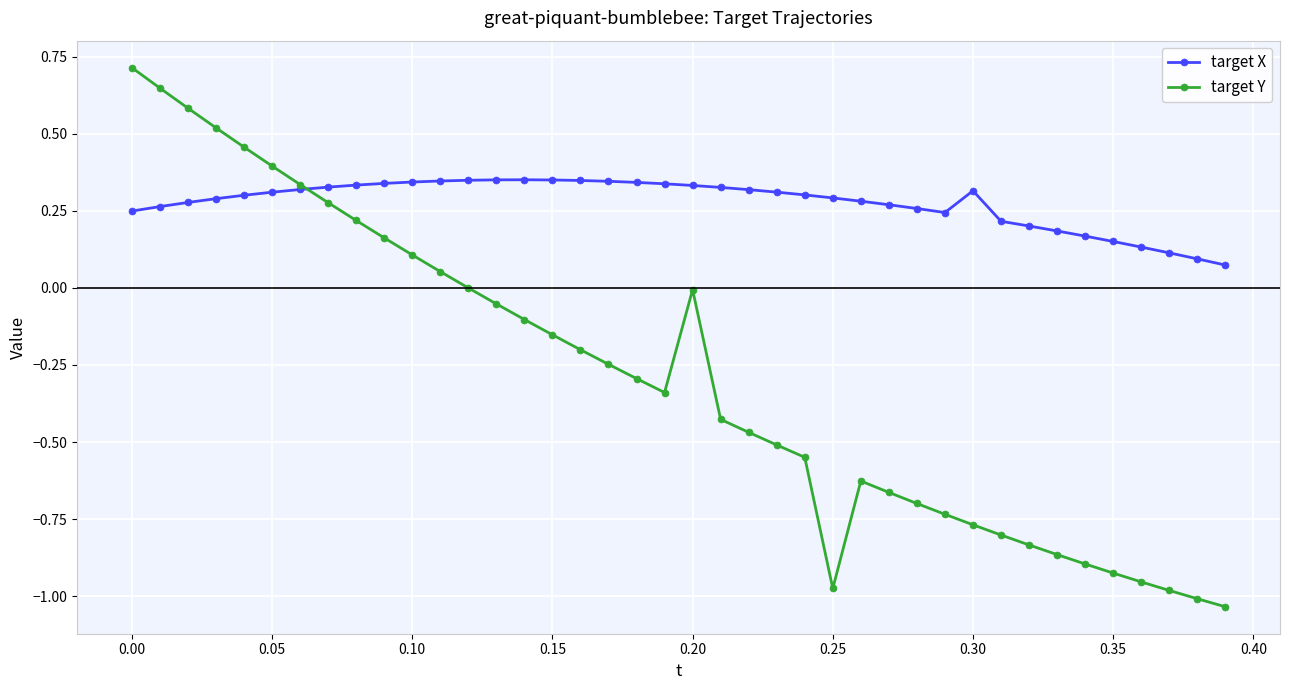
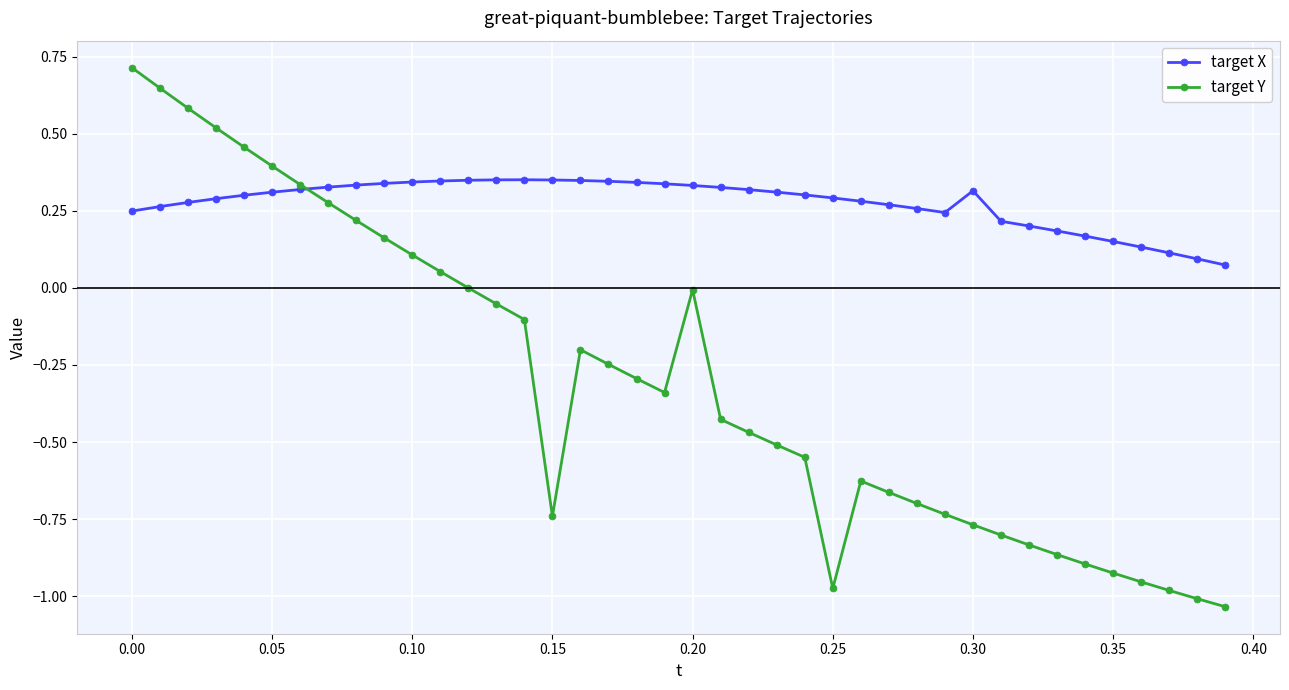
  {
    "target X": {
      "0.00": 0.25,
      "0.05": 0.31,
      "0.10": 0.34,
      "0.15": 0.35,
      "0.20": 0.33,
      "0.25": 0.29,
      "0.30": 0.31,
      "0.35": 0.15
    },
    "target Y": {
      "0.00": 0.71,
      "0.05": 0.40,
      "0.10": 0.11,
-     "0.15": -0.15,
+     "0.15": -0.74,
      "0.20": -0.01,
      "0.25": -0.97,
      "0.30": -0.77,
      "0.35": -0.92
    }
  }
